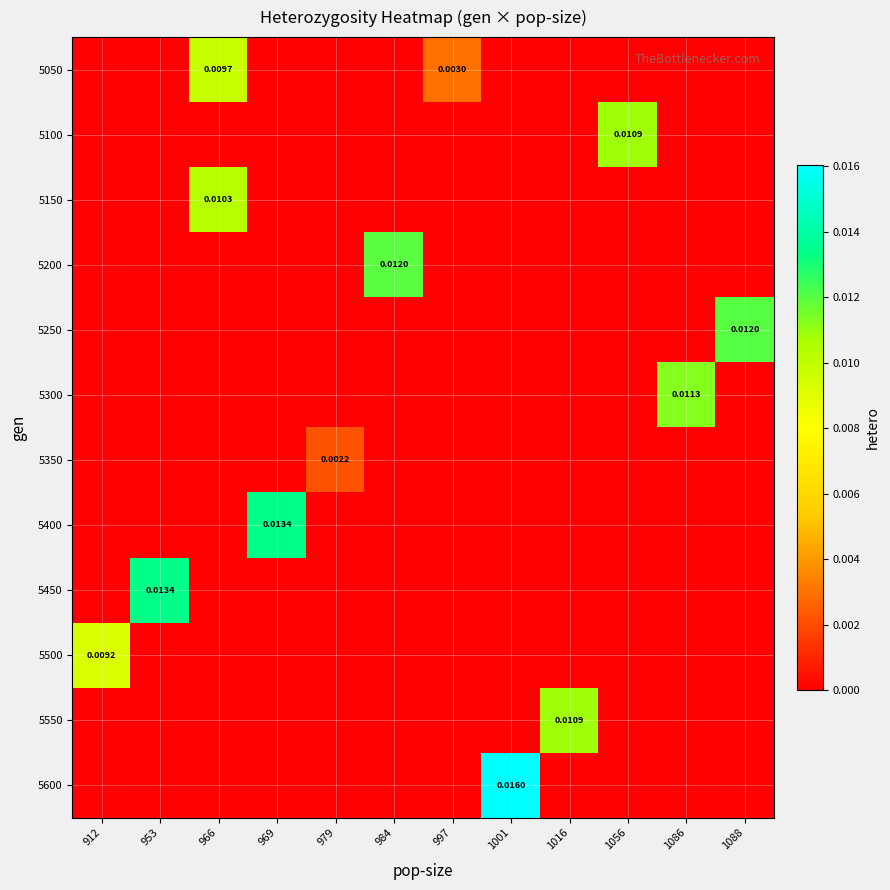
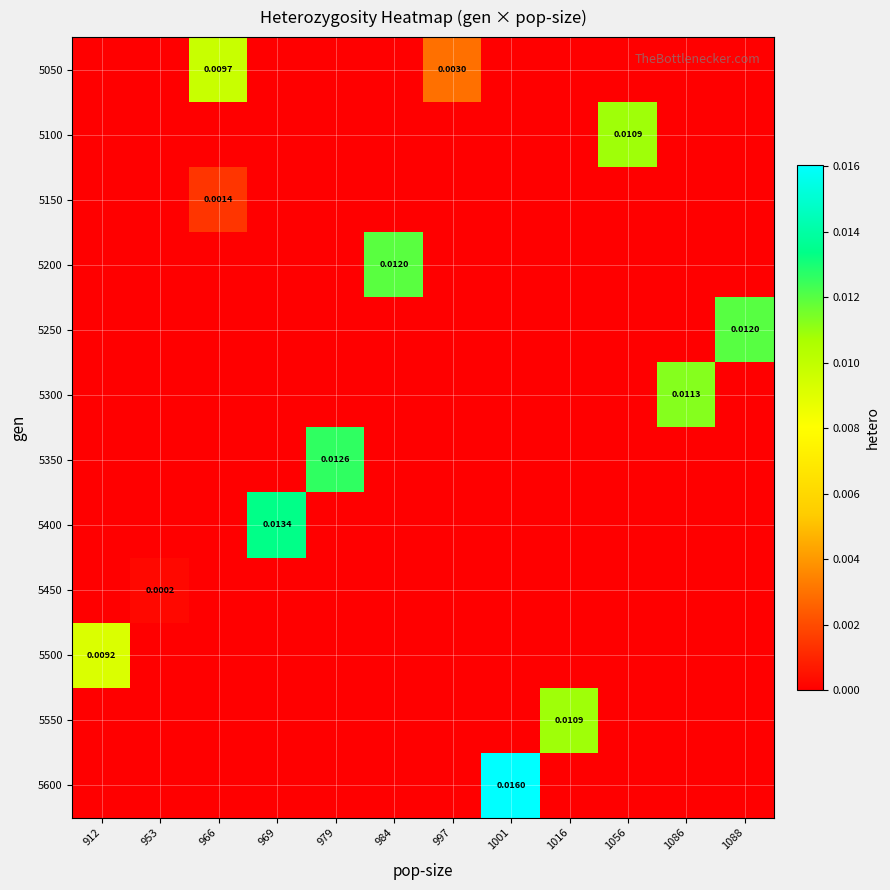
  {
    "5050": {
      "966": 0.0097,
      "997": 0.0030
    },
    "5100": {
      "1056": 0.0109
    },
    "5150": {
-     "966": 0.0103
+     "966": 0.0014
    },
    "5200": {
      "984": 0.0120
    },
    "5250": {
      "1088": 0.0120
    },
    "5300": {
      "1086": 0.0113
    },
    "5350": {
-     "979": 0.0022
+     "979": 0.0126
    },
    "5400": {
      "969": 0.0134
    },
    "5450": {
-     "953": 0.0134
+     "953": 0.0002
    },
    "5500": {
      "912": 0.0092
    },
    "5550": {
      "1016": 0.0109
    },
    "5600": {
      "1001": 0.0160
    }
  }
